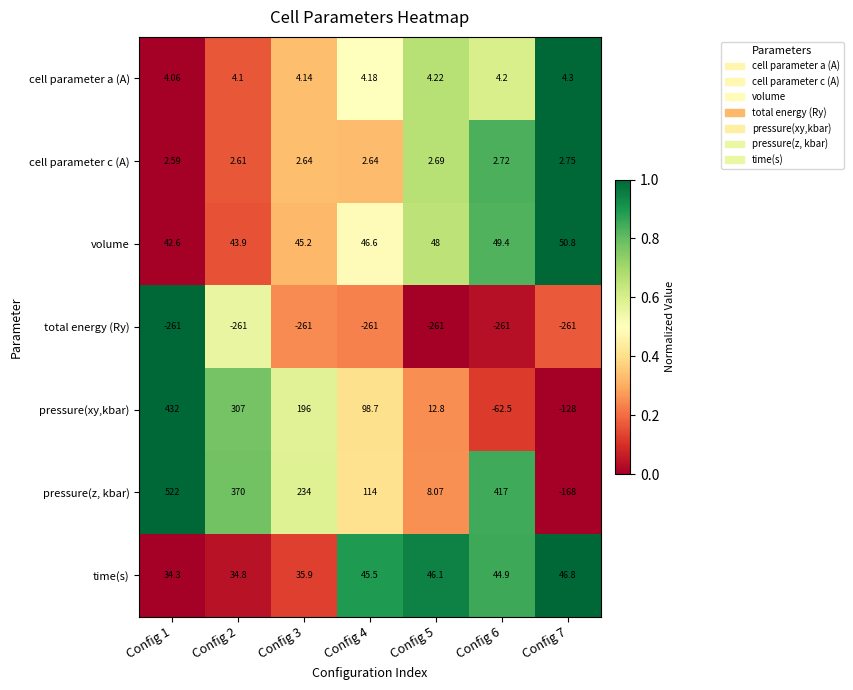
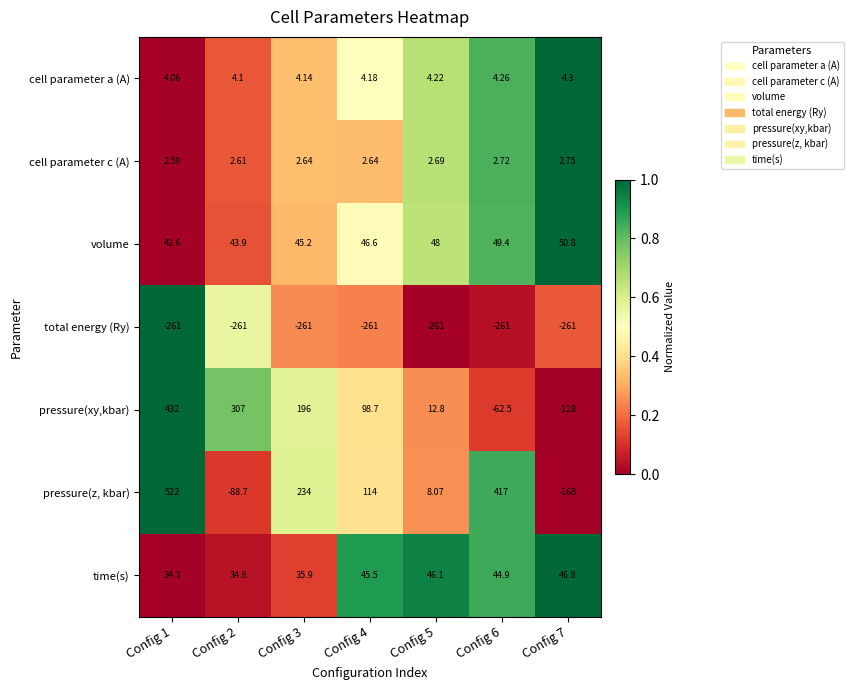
  {
    "cell parameter a (A)": {
      "Config 1": 4.06,
      "Config 2": 4.1,
      "Config 3": 4.14,
      "Config 4": 4.18,
      "Config 5": 4.22,
-     "Config 6": 4.2,
+     "Config 6": 4.26,
      "Config 7": 4.3
    },
    "cell parameter c (A)": {
      "Config 1": 2.59,
      "Config 2": 2.61,
      "Config 3": 2.64,
      "Config 4": 2.64,
      "Config 5": 2.69,
      "Config 6": 2.72,
      "Config 7": 2.75
    },
    "volume": {
      "Config 1": 42.6,
      "Config 2": 43.9,
      "Config 3": 45.2,
      "Config 4": 46.6,
      "Config 5": 48,
      "Config 6": 49.4,
      "Config 7": 50.8
    },
    "total energy (Ry)": {
      "Config 1": -261,
      "Config 2": -261,
      "Config 3": -261,
      "Config 4": -261,
      "Config 5": -261,
      "Config 6": -261,
      "Config 7": -261
    },
    "pressure(xy,kbar)": {
      "Config 1": 432,
      "Config 2": 307,
      "Config 3": 196,
      "Config 4": 98.7,
      "Config 5": 12.8,
      "Config 6": -62.5,
      "Config 7": -128
    },
    "pressure(z, kbar)": {
      "Config 1": 522,
-     "Config 2": 370,
+     "Config 2": -88.7,
      "Config 3": 234,
      "Config 4": 114,
      "Config 5": 8.07,
      "Config 6": 417,
      "Config 7": -168
    },
    "time(s)": {
      "Config 1": 34.3,
      "Config 2": 34.8,
      "Config 3": 35.9,
      "Config 4": 45.5,
      "Config 5": 46.1,
      "Config 6": 44.9,
      "Config 7": 46.8
    }
  }
